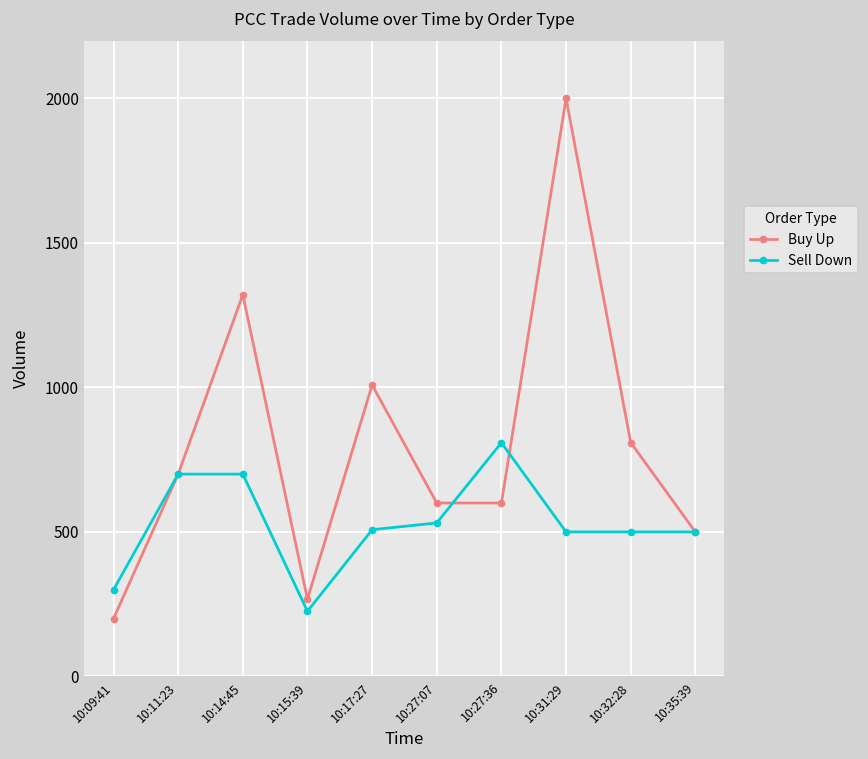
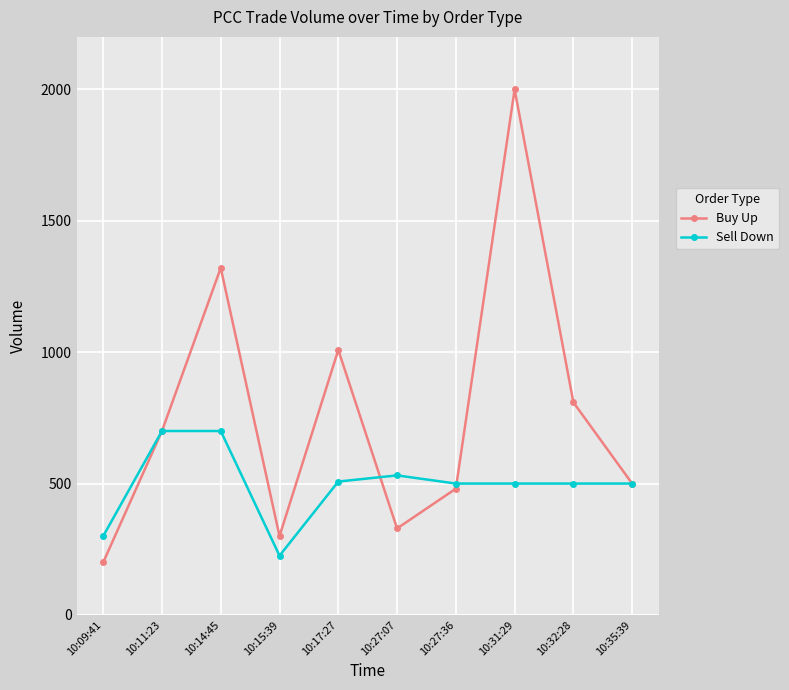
  {
    "Buy Up": {
      "10:09:41": 200,
      "10:14:45": 1320,
-     "10:15:39": 270,
+     "10:15:39": 300,
      "10:17:27": 1010,
-     "10:27:07": 600,
-     "10:27:36": 600,
+     "10:27:07": 330,
+     "10:27:36": 480,
      "10:31:29": 2000,
      "10:32:28": 810
    },
    "Sell Down": {
      "10:09:41": 300,
      "10:14:45": 700,
      "10:15:39": 230,
      "10:17:27": 510,
      "10:27:07": 530,
-     "10:27:36": 810,
+     "10:27:36": 500,
      "10:31:29": 500,
      "10:32:28": 500
    }
  }
